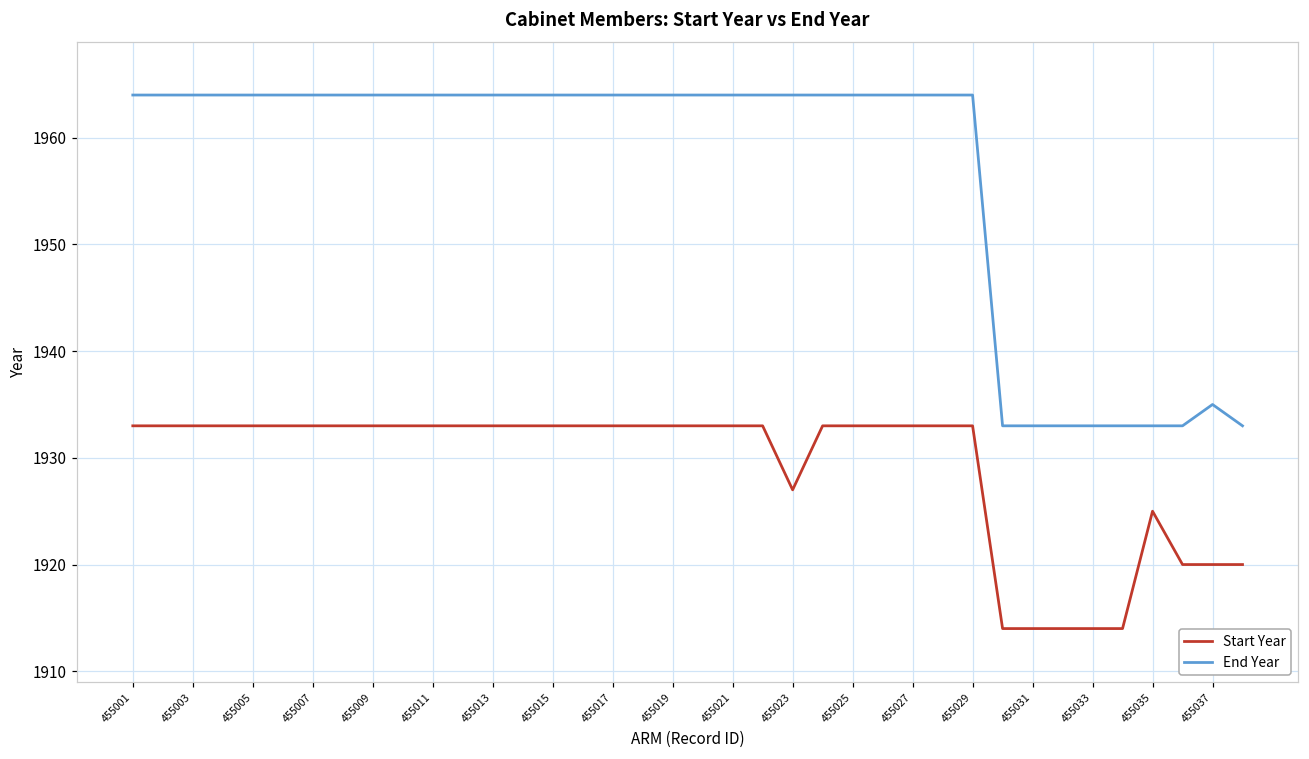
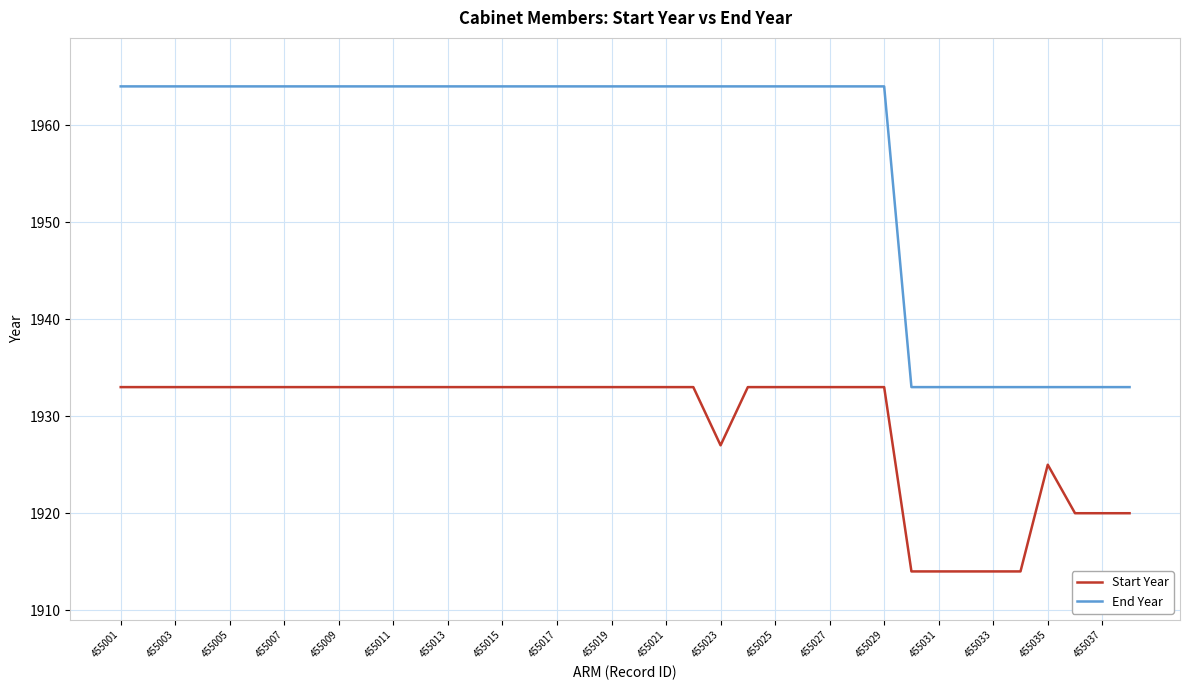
  {
    "Start Year": {
      "455001": 1933,
      "455003": 1933,
      "455005": 1933,
      "455007": 1933,
      "455009": 1933,
      "455011": 1933,
      "455013": 1933,
      "455015": 1933,
      "455017": 1933,
      "455019": 1933,
      "455021": 1933,
      "455023": 1927,
      "455025": 1933,
      "455027": 1933,
      "455029": 1933,
      "455031": 1914,
      "455033": 1914,
      "455035": 1925,
      "455037": 1920
    },
    "End Year": {
      "455001": 1964,
      "455003": 1964,
      "455005": 1964,
      "455007": 1964,
      "455009": 1964,
      "455011": 1964,
      "455013": 1964,
      "455015": 1964,
      "455017": 1964,
      "455019": 1964,
      "455021": 1964,
      "455023": 1964,
      "455025": 1964,
      "455027": 1964,
      "455029": 1964,
      "455031": 1933,
      "455033": 1933,
      "455035": 1933,
-     "455037": 1935
+     "455037": 1933
    }
  }
